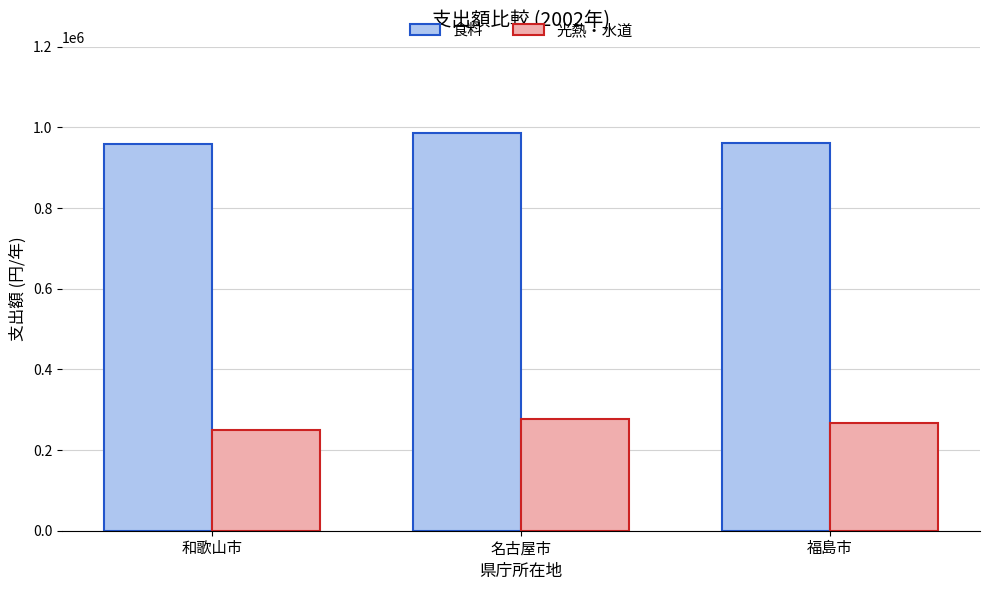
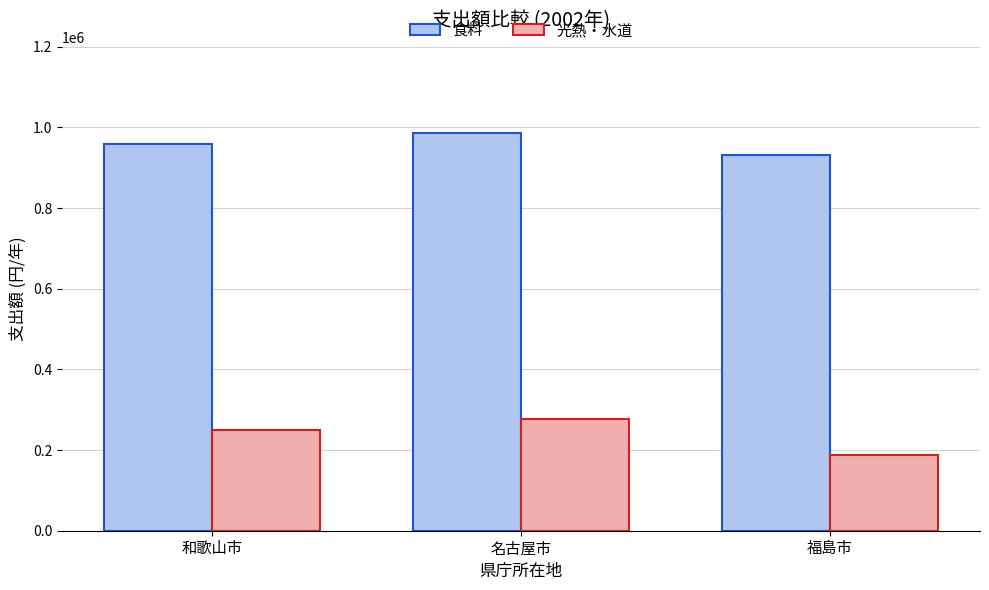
  {
    "食料": {
      "和歌山市": 960000,
      "名古屋市": 990000,
-     "福島市": 960000
+     "福島市": 930000
    },
    "光熱・水道": {
      "和歌山市": 250000,
      "名古屋市": 280000,
-     "福島市": 270000
+     "福島市": 190000
    }
  }
